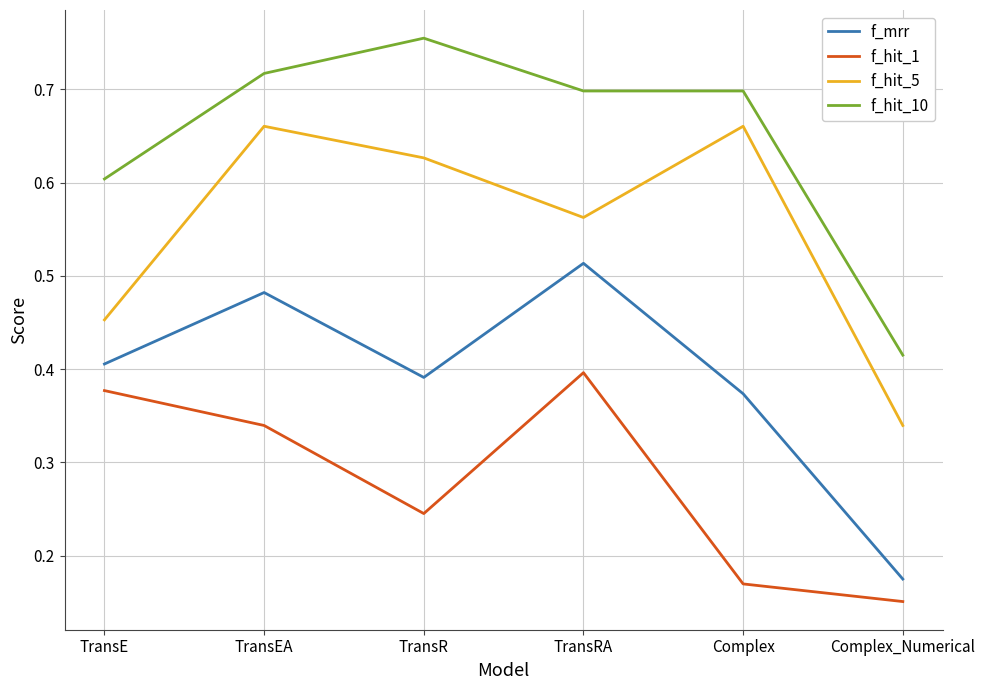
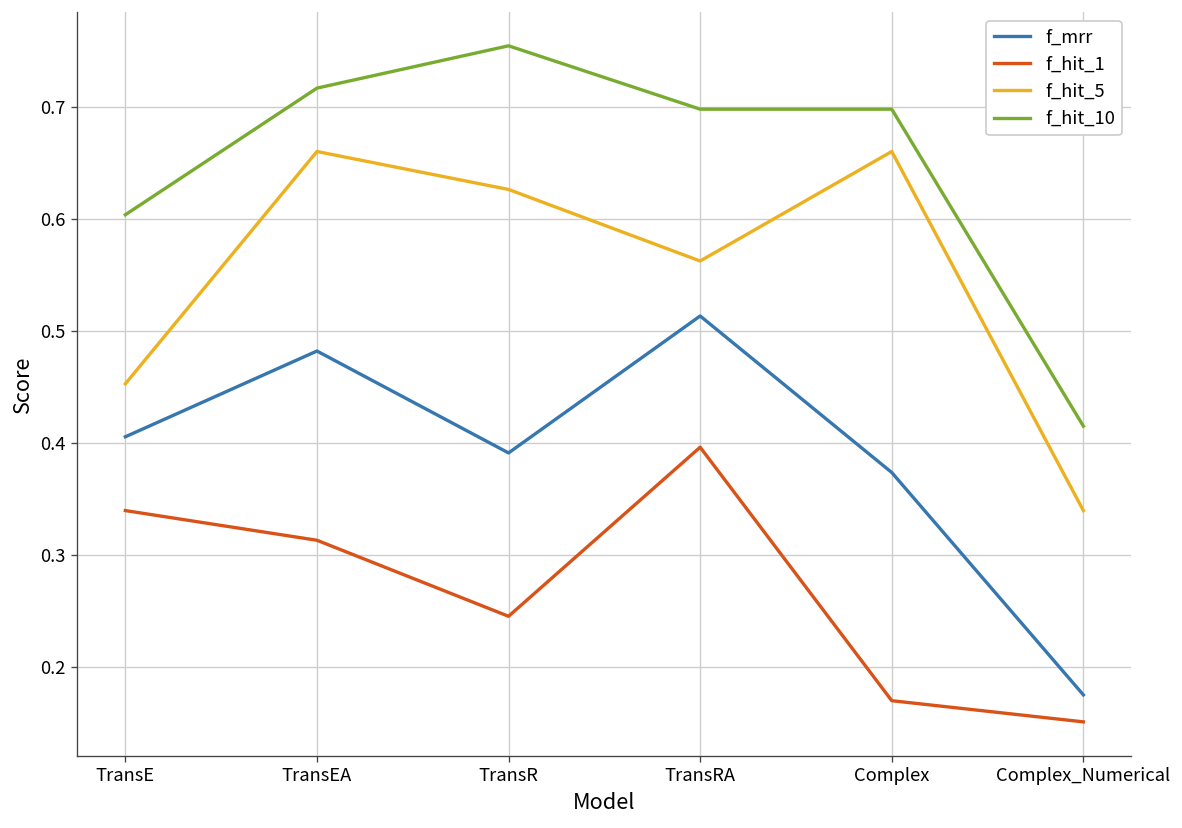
  {
    "f_mrr": {
      "TransE": 0.41,
      "TransEA": 0.48,
      "TransR": 0.39,
      "TransRA": 0.51,
      "Complex": 0.37,
      "Complex_Numerical": 0.18
    },
    "f_hit_1": {
-     "TransE": 0.38,
-     "TransEA": 0.34,
+     "TransE": 0.34,
+     "TransEA": 0.31,
      "TransR": 0.25,
      "TransRA": 0.40,
      "Complex": 0.17,
      "Complex_Numerical": 0.15
    },
    "f_hit_5": {
      "TransE": 0.45,
      "TransEA": 0.66,
      "TransR": 0.63,
      "TransRA": 0.56,
      "Complex": 0.66,
      "Complex_Numerical": 0.34
    },
    "f_hit_10": {
      "TransE": 0.60,
      "TransEA": 0.72,
      "TransR": 0.75,
      "TransRA": 0.70,
      "Complex": 0.70,
      "Complex_Numerical": 0.42
    }
  }
